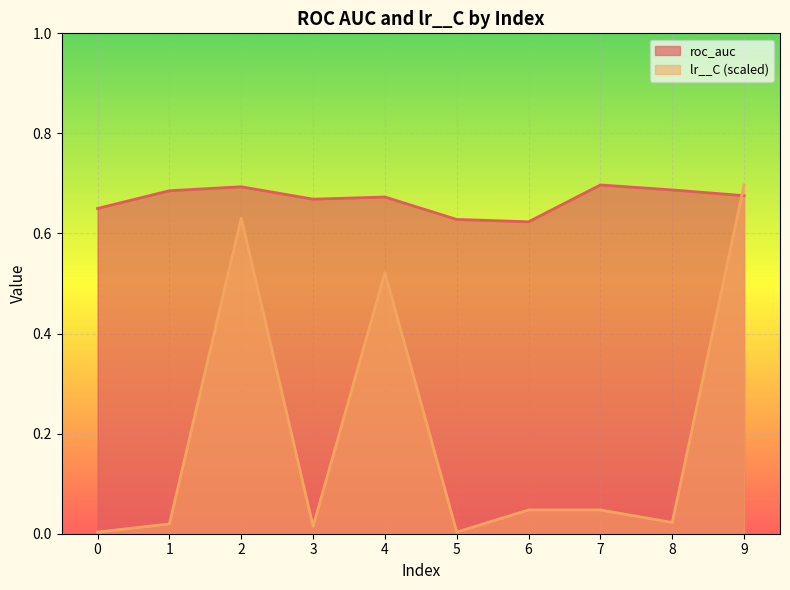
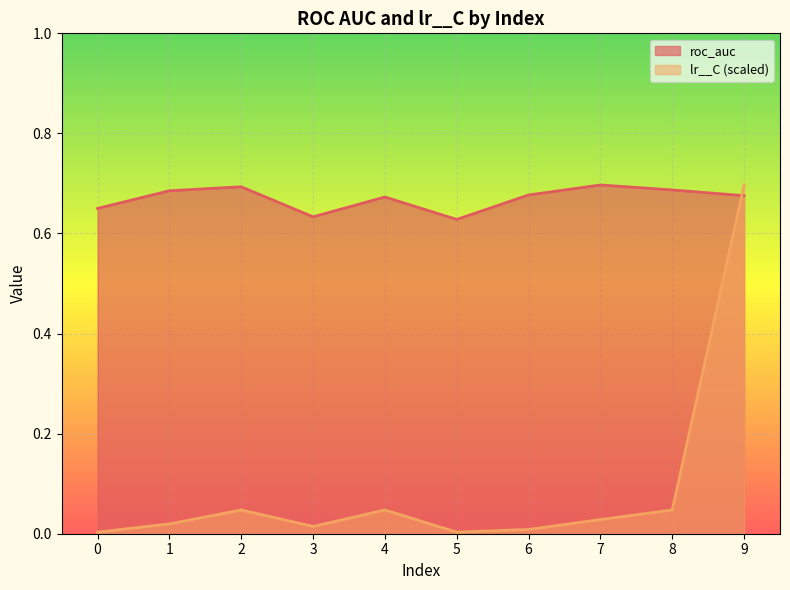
  {
    "roc_auc": {
      "0": 0.65,
      "1": 0.69,
      "2": 0.69,
-     "3": 0.67,
+     "3": 0.63,
      "4": 0.67,
      "5": 0.63,
-     "6": 0.62,
+     "6": 0.68,
      "7": 0.70,
      "8": 0.69,
      "9": 0.68
    },
    "lr__C (scaled)": {
      "0": 0.00,
      "1": 0.02,
-     "2": 0.63,
+     "2": 0.05,
      "3": 0.01,
-     "4": 0.52,
+     "4": 0.05,
      "5": 0.00,
-     "6": 0.05,
-     "7": 0.05,
-     "8": 0.02,
+     "6": 0.01,
+     "7": 0.03,
+     "8": 0.05,
      "9": 0.70
    }
  }
